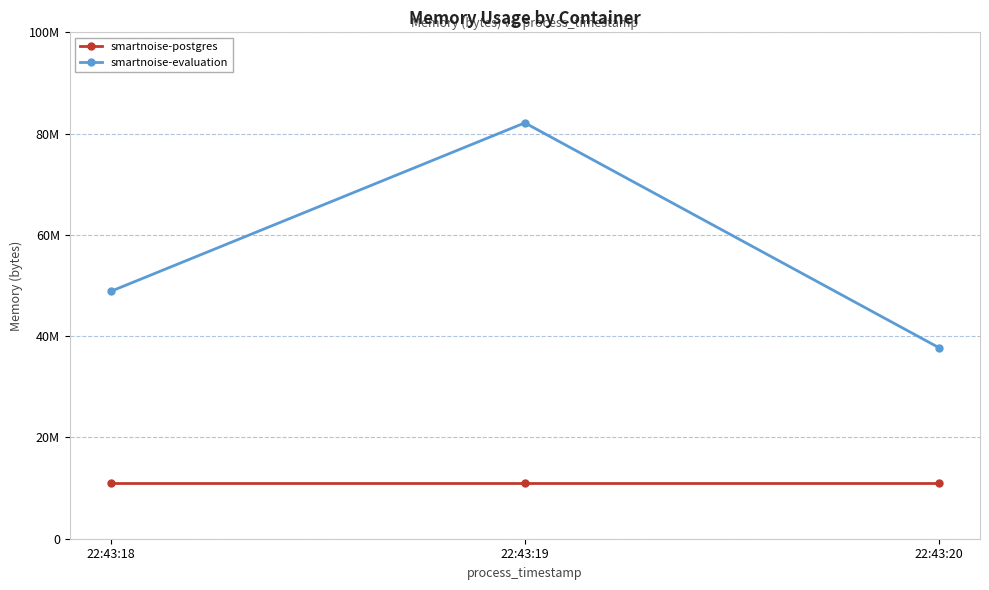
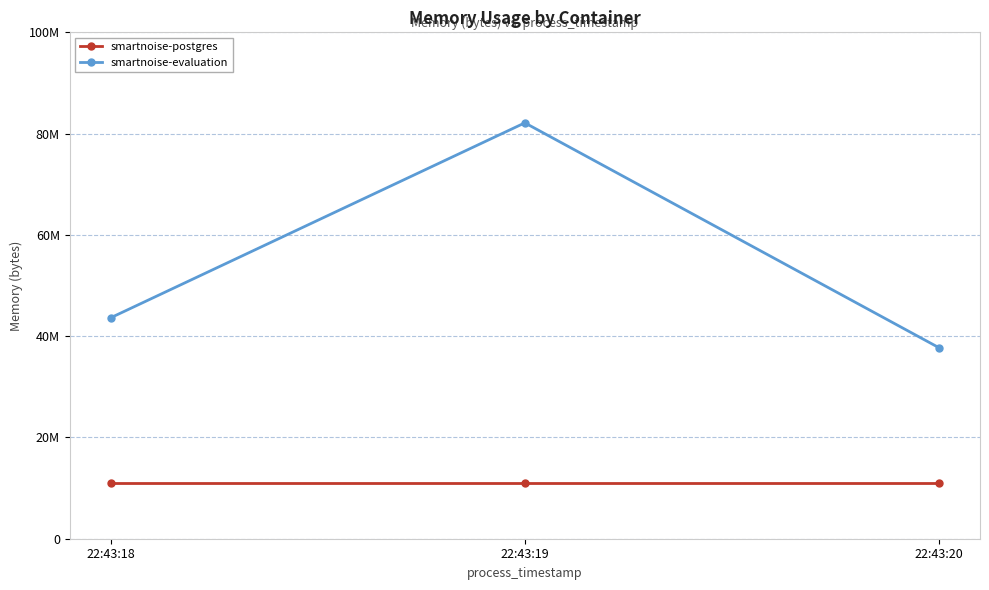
  {
    "smartnoise-postgres": {
      "22:43:18": 11000000,
      "22:43:19": 11000000,
      "22:43:20": 11000000
    },
    "smartnoise-evaluation": {
-     "22:43:18": 49000000,
+     "22:43:18": 44000000,
      "22:43:19": 82000000,
      "22:43:20": 38000000
    }
  }
